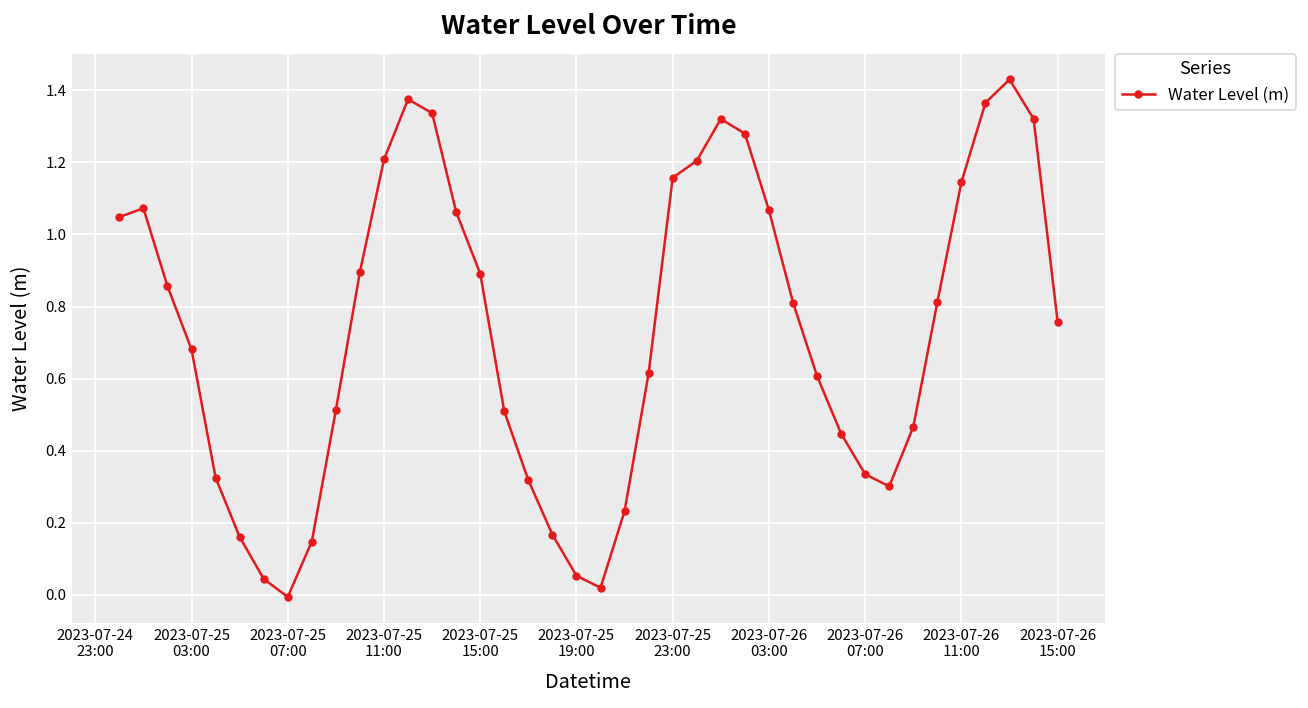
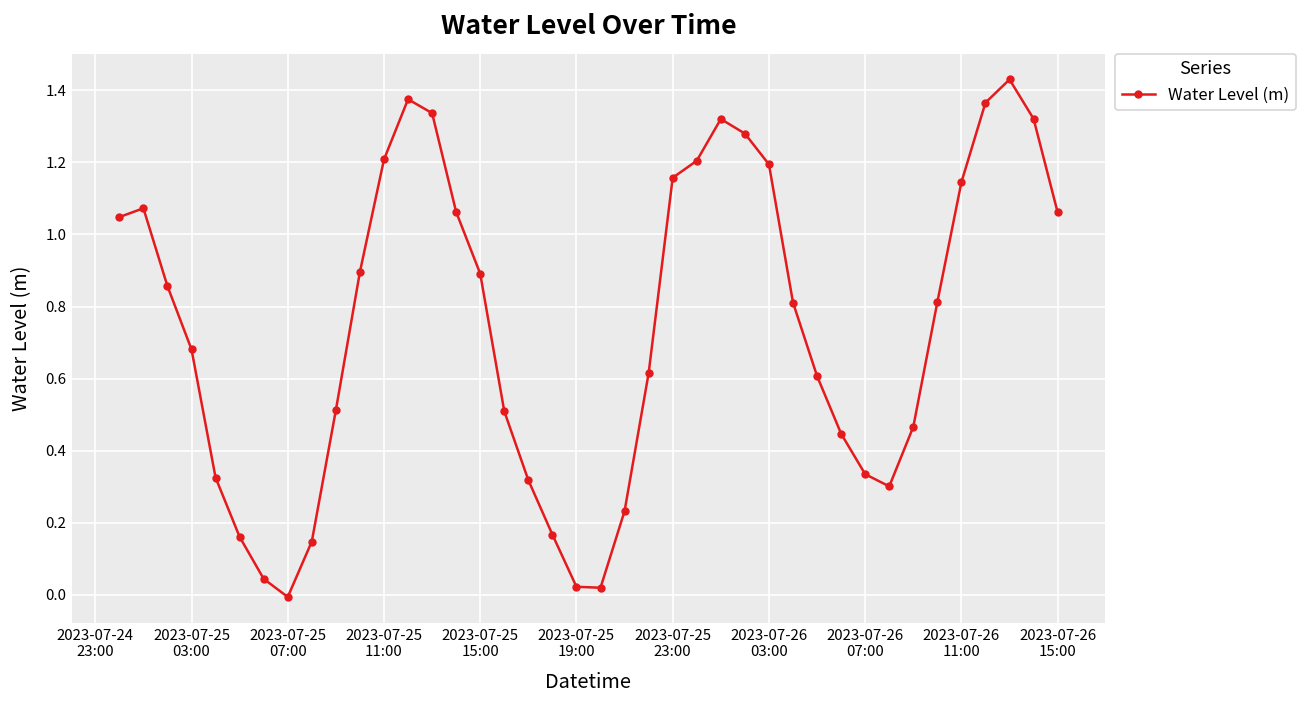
  {
    "2023-07-25 03:00": 0.68,
    "2023-07-25 07:00": -0.01,
    "2023-07-25 11:00": 1.21,
    "2023-07-25 15:00": 0.89,
-   "2023-07-25 19:00": 0.05,
+   "2023-07-25 19:00": 0.02,
    "2023-07-25 23:00": 1.16,
-   "2023-07-26 03:00": 1.07,
+   "2023-07-26 03:00": 1.19,
    "2023-07-26 07:00": 0.33,
    "2023-07-26 11:00": 1.14,
-   "2023-07-26 15:00": 0.76
+   "2023-07-26 15:00": 1.06
  }
